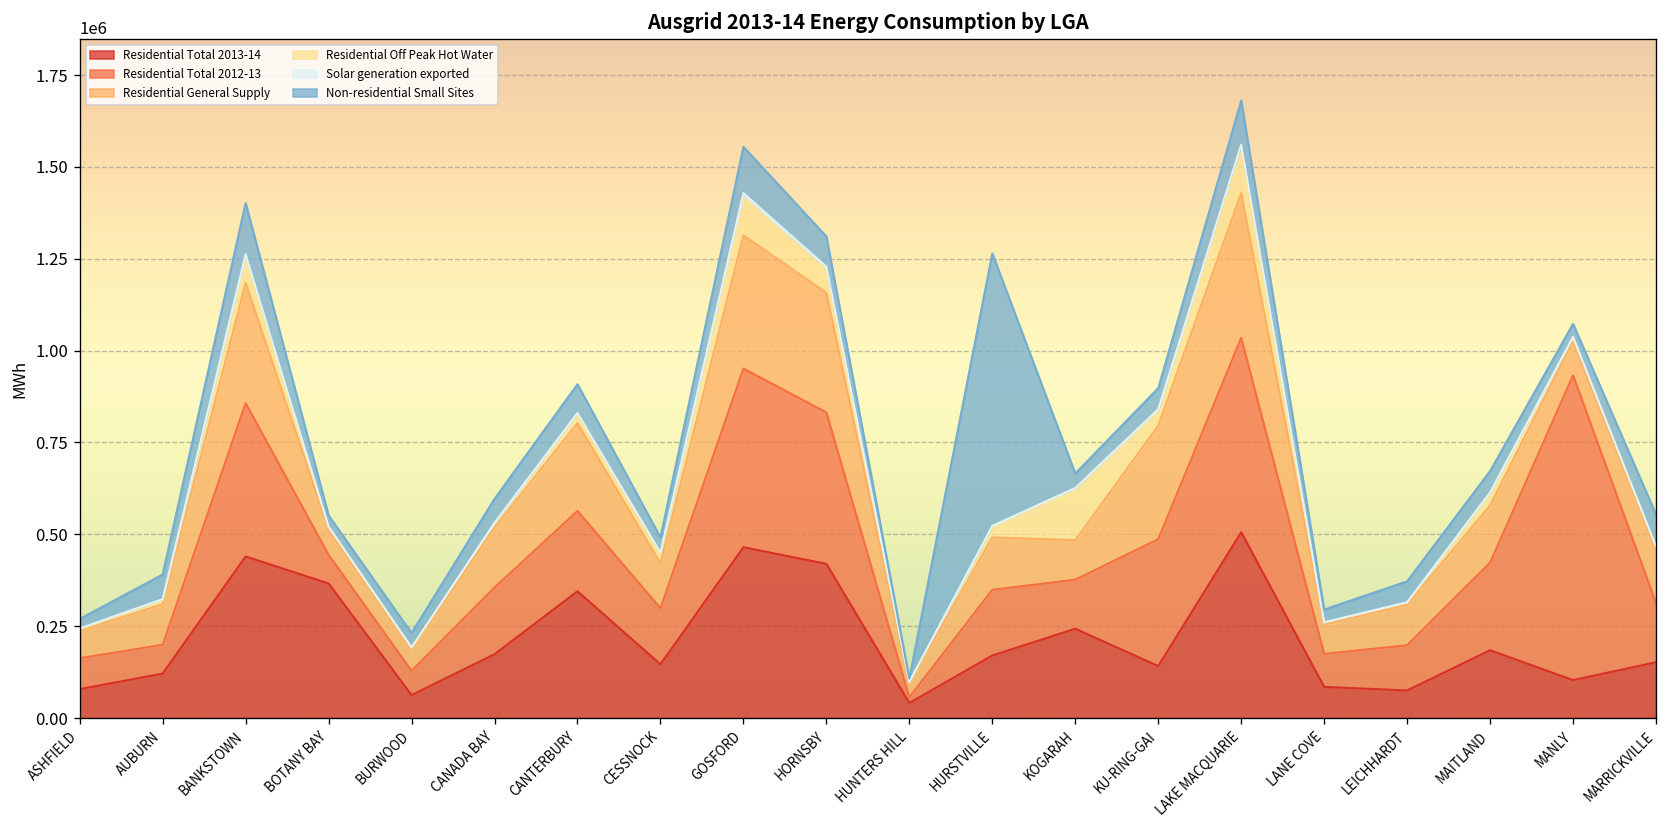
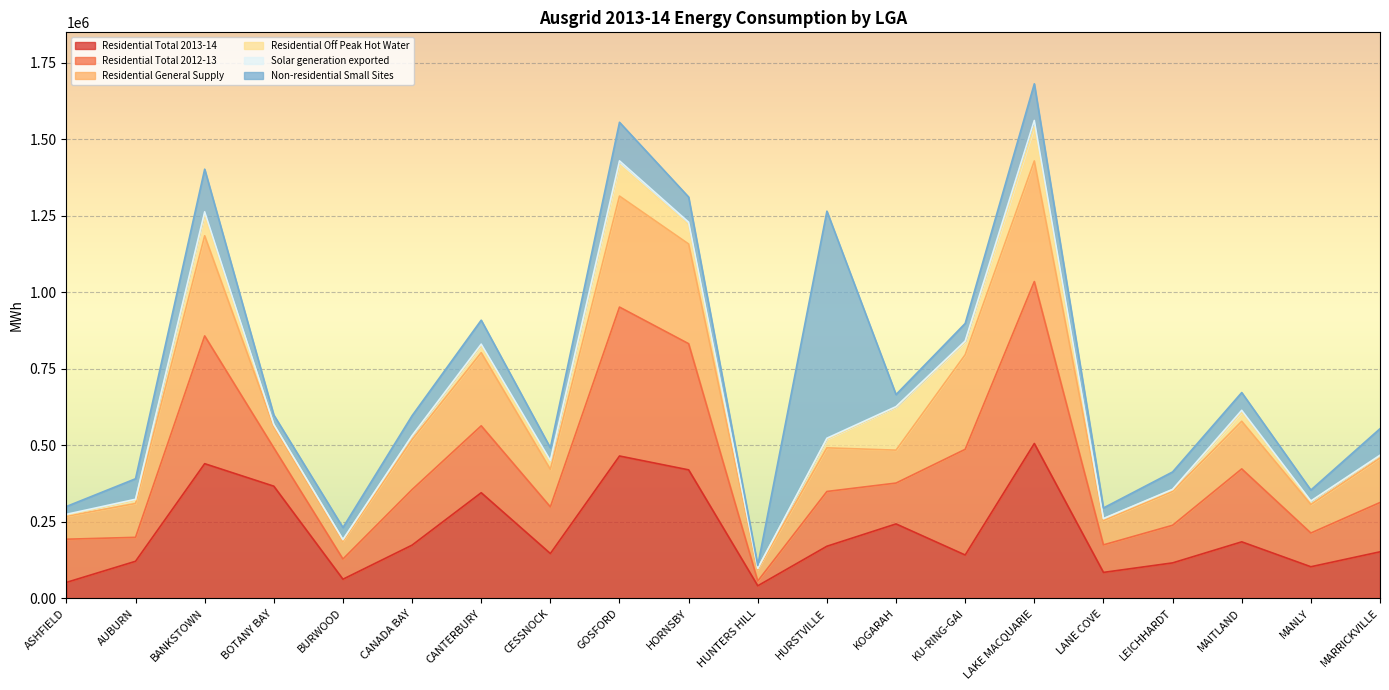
  {
    "Residential Total 2013-14": {
-     "ASHFIELD": 80000,
+     "ASHFIELD": 50000,
      "AUBURN": 120000,
      "BANKSTOWN": 440000,
      "BOTANY BAY": 370000,
      "BURWOOD": 60000,
      "CANADA BAY": 170000,
      "CANTERBURY": 350000,
      "CESSNOCK": 150000,
      "GOSFORD": 470000,
      "HORNSBY": 420000,
      "HUNTERS HILL": 40000,
      "HURSTVILLE": 170000,
      "KOGARAH": 240000,
      "KU-RING-GAI": 140000,
      "LAKE MACQUARIE": 510000,
      "LANE COVE": 80000,
-     "LEICHHARDT": 80000,
+     "LEICHHARDT": 120000,
      "MAITLAND": 180000,
      "MANLY": 100000,
      "MARRICKVILLE": 150000
    },
    "Residential Total 2012-13": {
-     "ASHFIELD": 80000,
+     "ASHFIELD": 140000,
      "AUBURN": 80000,
      "BANKSTOWN": 420000,
-     "BOTANY BAY": 80000,
+     "BOTANY BAY": 120000,
      "BURWOOD": 70000,
      "CANADA BAY": 180000,
      "CANTERBURY": 220000,
      "CESSNOCK": 150000,
      "GOSFORD": 490000,
      "HORNSBY": 410000,
      "HUNTERS HILL": 20000,
      "HURSTVILLE": 180000,
      "KOGARAH": 130000,
      "KU-RING-GAI": 350000,
      "LAKE MACQUARIE": 530000,
      "LANE COVE": 90000,
      "LEICHHARDT": 120000,
      "MAITLAND": 240000,
-     "MANLY": 830000,
+     "MANLY": 110000,
      "MARRICKVILLE": 160000
    },
    "Residential General Supply": {
      "AUBURN": 110000,
      "BANKSTOWN": 330000,
      "CANADA BAY": 160000,
      "CANTERBURY": 240000,
      "CESSNOCK": 120000,
      "GOSFORD": 360000,
      "HORNSBY": 330000,
      "HURSTVILLE": 140000,
      "KOGARAH": 110000,
      "KU-RING-GAI": 310000,
      "LAKE MACQUARIE": 390000,
      "MAITLAND": 160000,
      "MANLY": 90000
    },
    "Residential Off Peak Hot Water": {
      "BANKSTOWN": 70000,
      "GOSFORD": 100000,
      "HORNSBY": 60000,
      "LAKE MACQUARIE": 110000
    },
    "Solar generation exported": {
      "BANKSTOWN": 10000,
      "GOSFORD": 10000,
      "HORNSBY": 10000,
      "LAKE MACQUARIE": 20000
    },
    "Non-residential Small Sites": {
      "ASHFIELD": 30000,
      "AUBURN": 70000,
      "BANKSTOWN": 140000,
      "BOTANY BAY": 30000,
      "BURWOOD": 40000,
      "CANADA BAY": 70000,
      "CANTERBURY": 80000,
      "CESSNOCK": 40000,
      "GOSFORD": 130000,
      "HORNSBY": 80000,
      "HUNTERS HILL": 10000,
      "HURSTVILLE": 740000,
      "KOGARAH": 40000,
      "KU-RING-GAI": 60000,
      "LAKE MACQUARIE": 120000,
      "LANE COVE": 30000,
      "LEICHHARDT": 60000,
      "MAITLAND": 60000,
      "MANLY": 40000,
      "MARRICKVILLE": 90000
    }
  }
